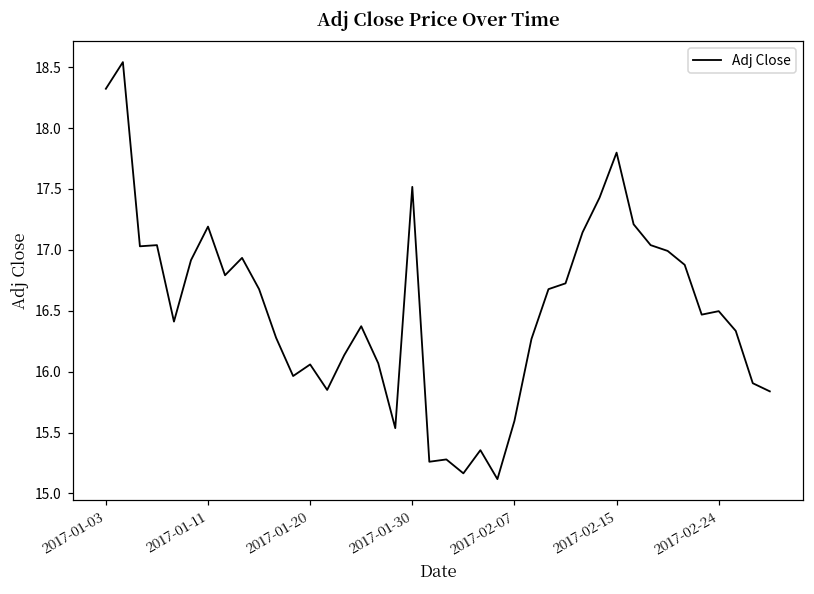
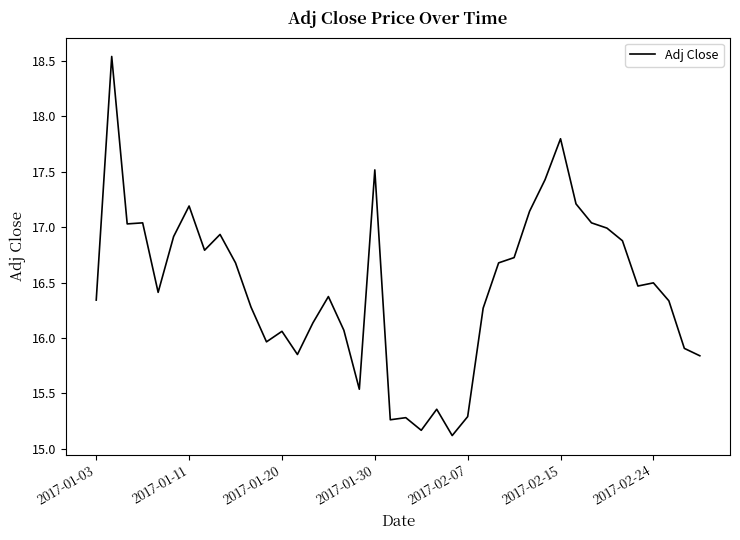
  {
-   "2017-01-03": 18.32,
+   "2017-01-03": 16.34,
    "2017-01-11": 17.19,
    "2017-01-20": 16.06,
    "2017-01-30": 17.52,
-   "2017-02-07": 15.60,
+   "2017-02-07": 15.29,
    "2017-02-15": 17.80,
    "2017-02-24": 16.50
  }
